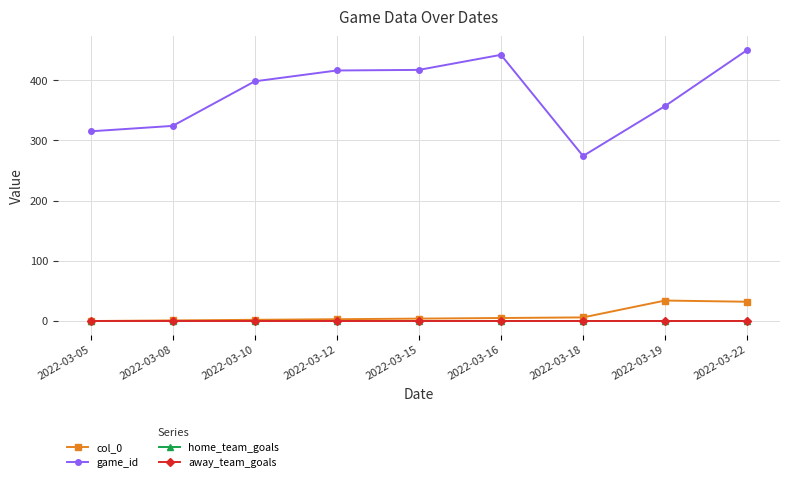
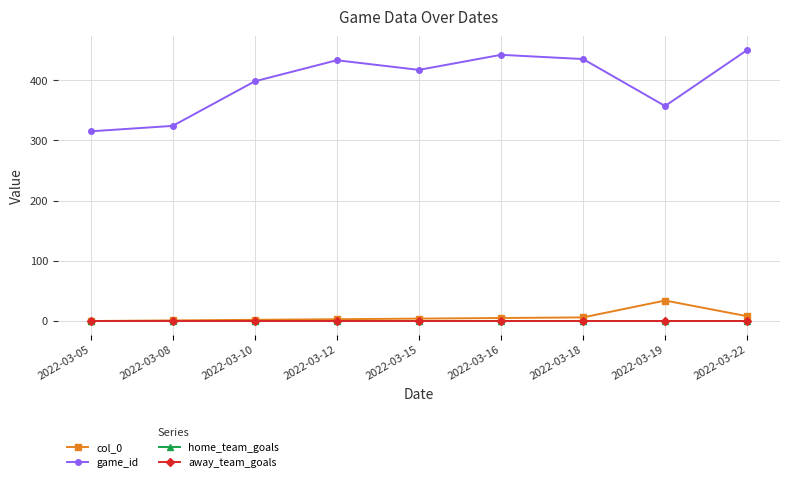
  {
    "col_0": {
      "2022-03-16": 10,
      "2022-03-18": 10,
      "2022-03-19": 30,
-     "2022-03-22": 30
+     "2022-03-22": 10
    },
    "game_id": {
      "2022-03-05": 320,
      "2022-03-08": 320,
      "2022-03-10": 400,
-     "2022-03-12": 420,
+     "2022-03-12": 430,
      "2022-03-15": 420,
      "2022-03-16": 440,
-     "2022-03-18": 270,
+     "2022-03-18": 440,
      "2022-03-19": 360,
      "2022-03-22": 450
    },
    "away_team_goals": {
      "2022-03-16": 0,
      "2022-03-18": 0,
      "2022-03-19": 0,
      "2022-03-22": 0
    }
  }
